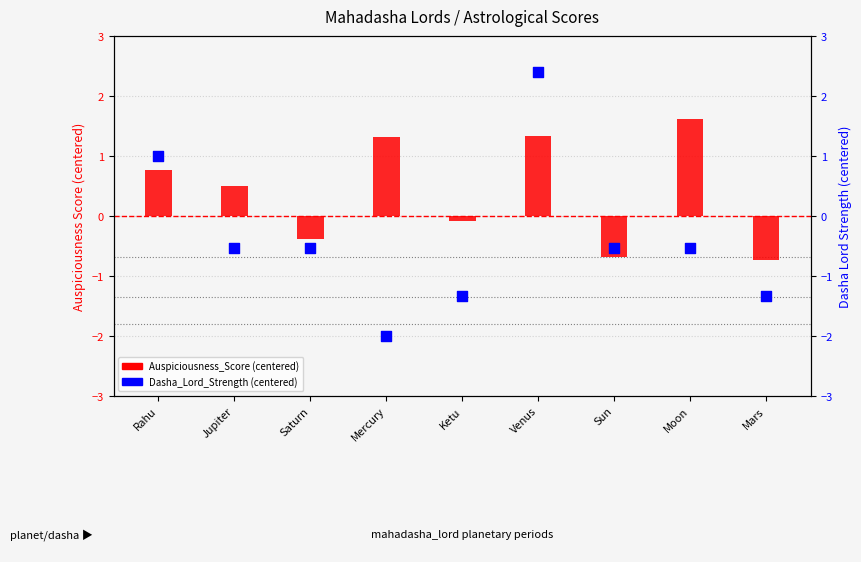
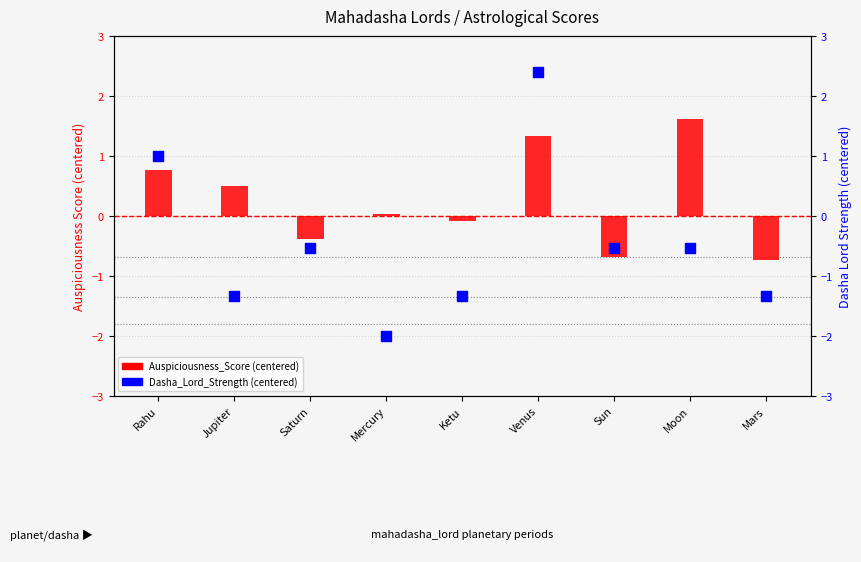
  {
    "Auspiciousness_Score (centered)": {
      "Rahu": 0.8,
      "Jupiter": 0.5,
      "Saturn": -0.4,
-     "Mercury": 1.3,
+     "Mercury": 0.0,
      "Ketu": -0.1,
      "Venus": 1.3,
      "Sun": -0.7,
      "Moon": 1.6,
      "Mars": -0.7
    },
    "Dasha_Lord_Strength (centered)": {
-     "Jupiter": -0.5
+     "Jupiter": -1.3
    }
  }
